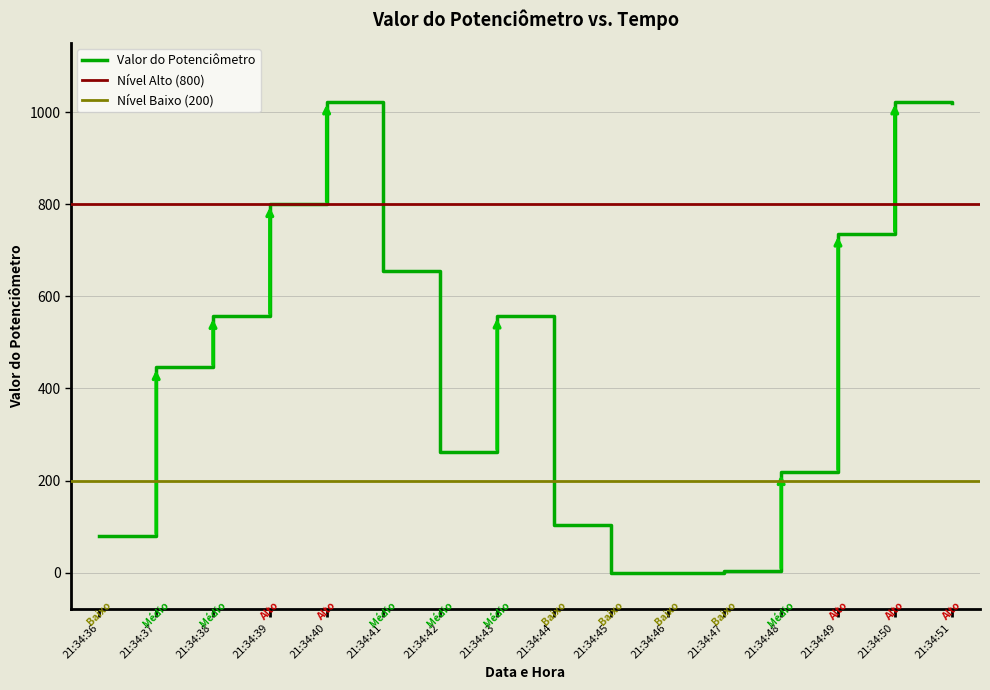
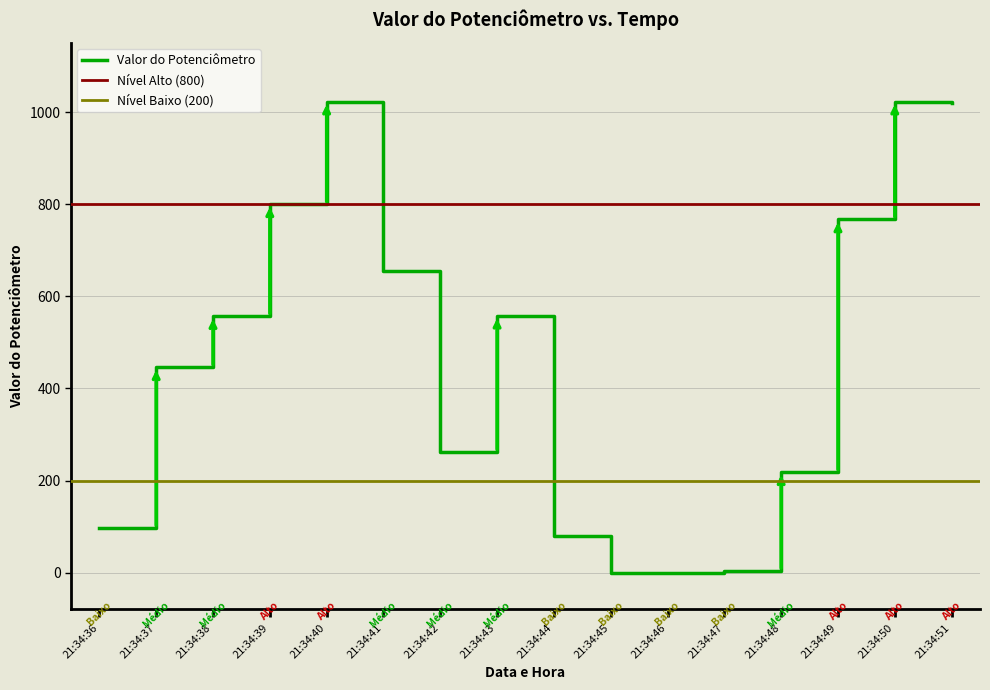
  {
-   "21:34:36": 80,
+   "21:34:36": 100,
    "21:34:37": 450,
    "21:34:38": 560,
    "21:34:39": 800,
    "21:34:40": 1020,
    "21:34:41": 660,
    "21:34:42": 260,
    "21:34:43": 560,
-   "21:34:44": 100,
+   "21:34:44": 80,
    "21:34:45": 0,
    "21:34:46": 0,
    "21:34:47": 0,
    "21:34:48": 220,
-   "21:34:49": 740,
+   "21:34:49": 770,
    "21:34:50": 1020,
    "21:34:51": 1020
  }
